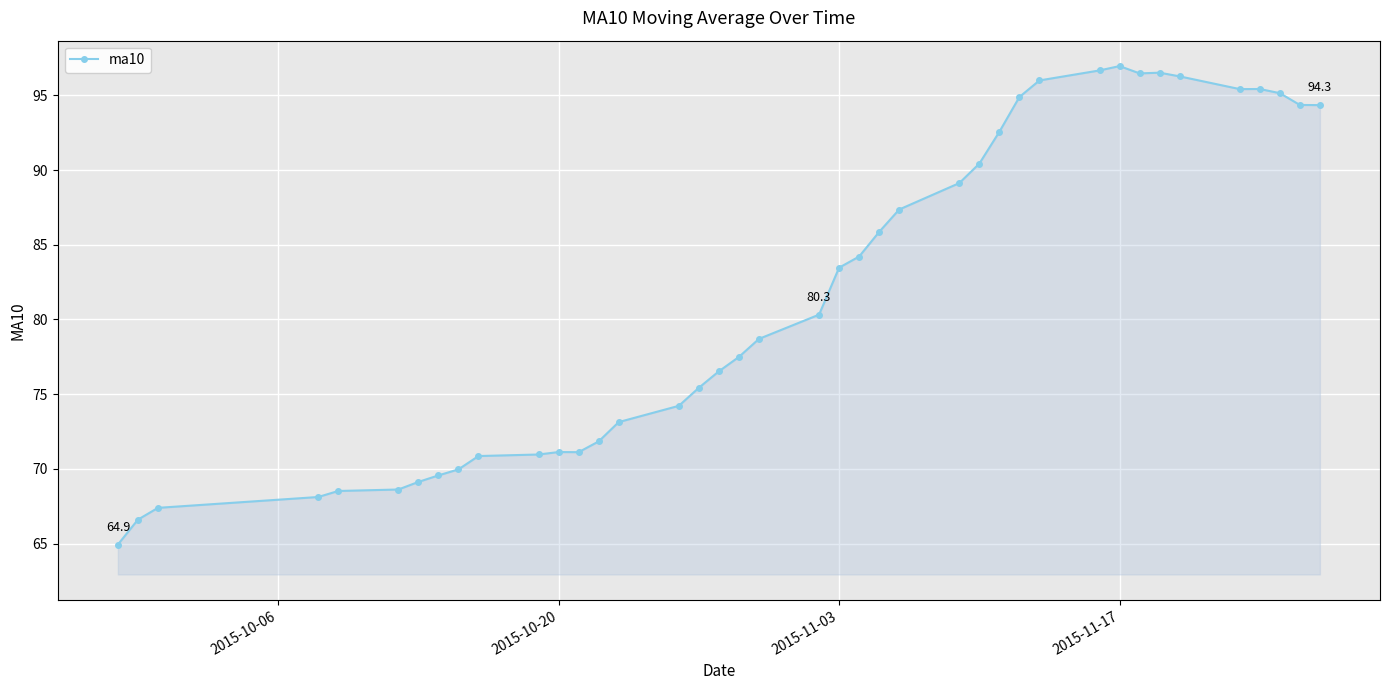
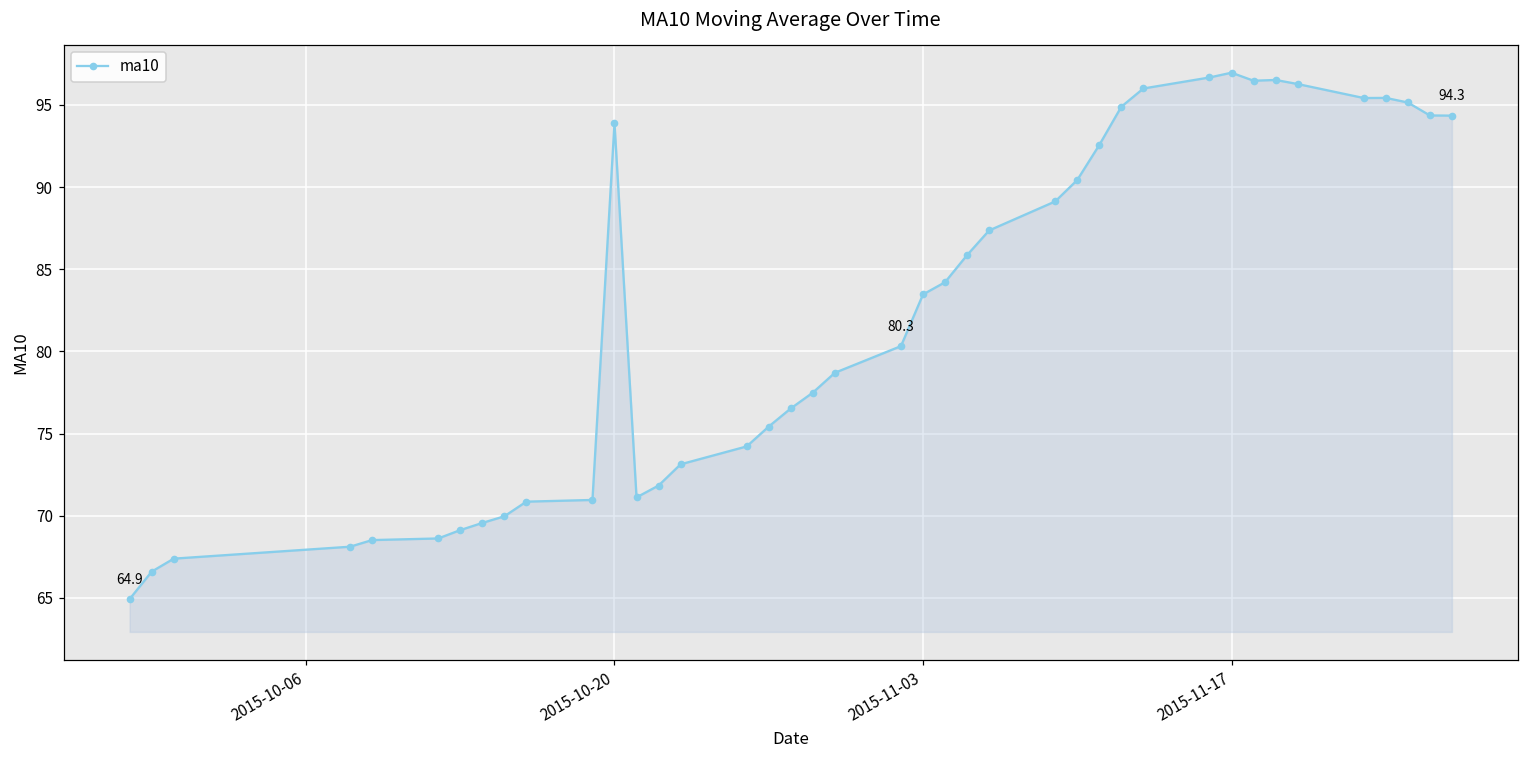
  {
-   "2015-10-20": 71.1,
+   "2015-10-20": 93.9,
    "2015-11-03": 83.5,
    "2015-11-17": 97.0
  }
